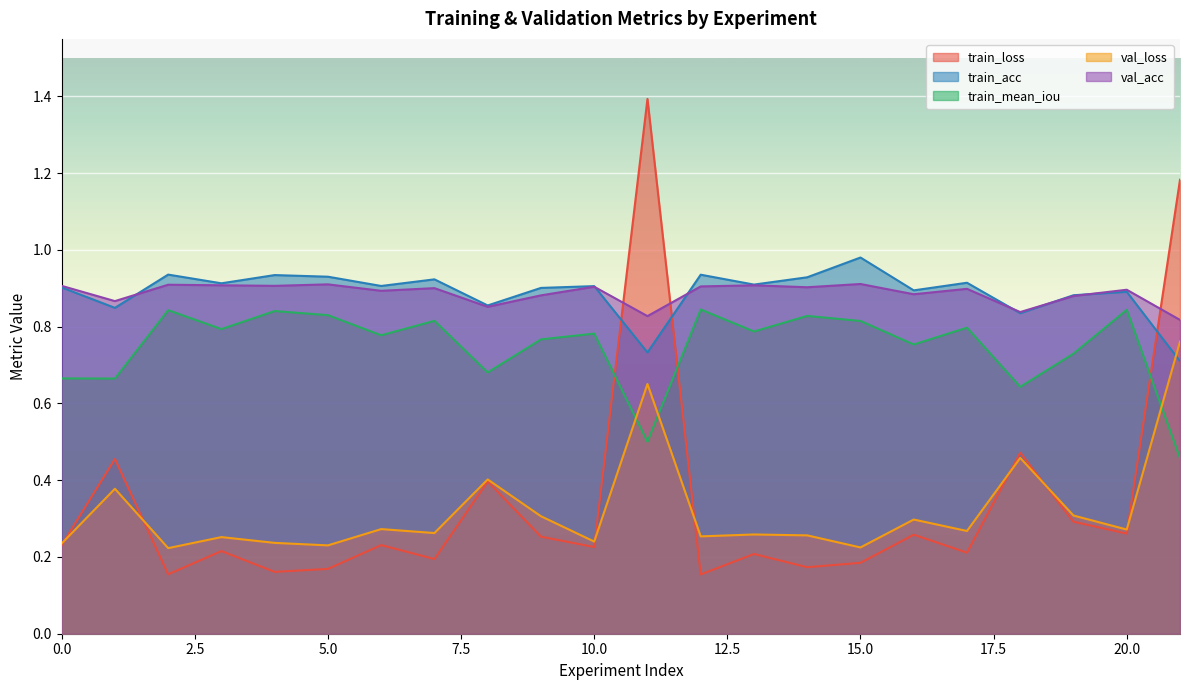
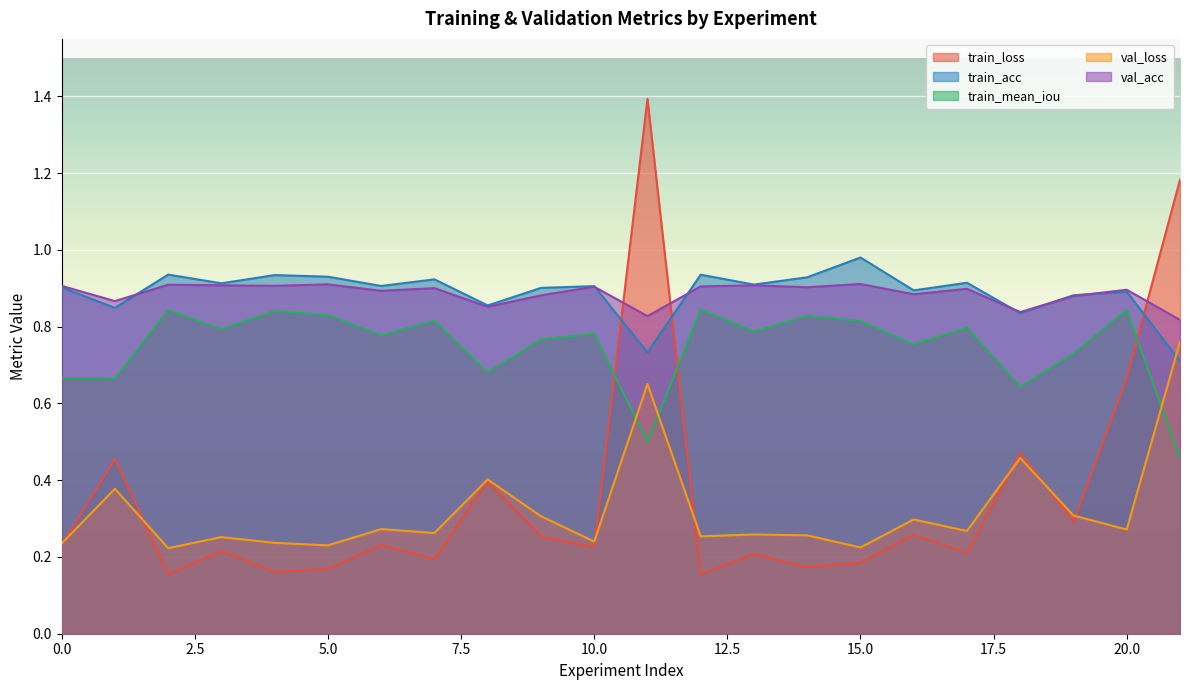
  {
    "train_loss": {
      "5.0": 0.17,
      "10.0": 0.23,
      "15.0": 0.18,
-     "20.0": 0.26
+     "20.0": 0.67
    },
    "train_acc": {
      "5.0": 0.93,
      "15.0": 0.98
    },
    "train_mean_iou": {
      "0.0": 0.67,
      "5.0": 0.83,
      "10.0": 0.78,
      "15.0": 0.81,
      "20.0": 0.84
    },
    "val_loss": {
      "5.0": 0.23,
      "10.0": 0.24,
      "15.0": 0.22,
      "20.0": 0.27
    },
    "val_acc": {
      "5.0": 0.91,
      "15.0": 0.91
    }
  }
